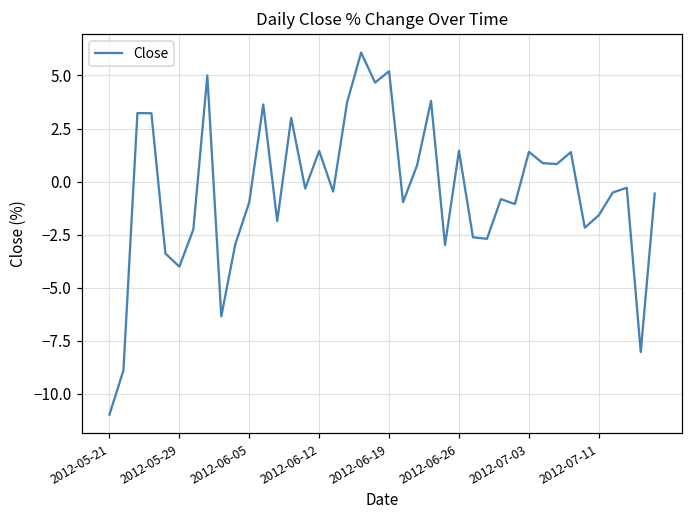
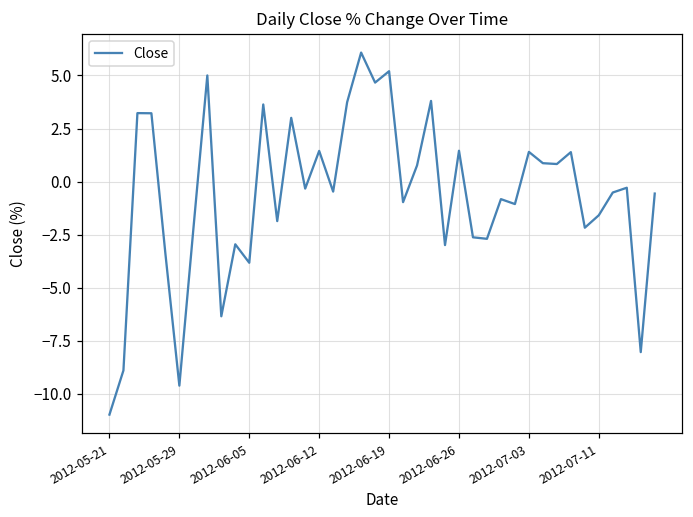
  {
    "2012-05-21": -11.0,
-   "2012-05-29": -4.0,
-   "2012-06-05": -1.0,
+   "2012-05-29": -9.6,
+   "2012-06-05": -3.8,
    "2012-06-12": 1.4,
    "2012-06-19": 5.2,
    "2012-06-26": 1.5,
    "2012-07-03": 1.4,
    "2012-07-11": -1.6
  }
